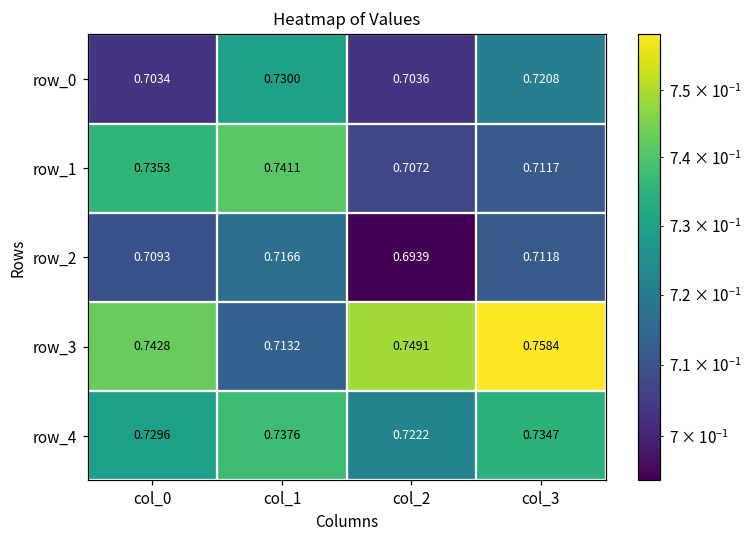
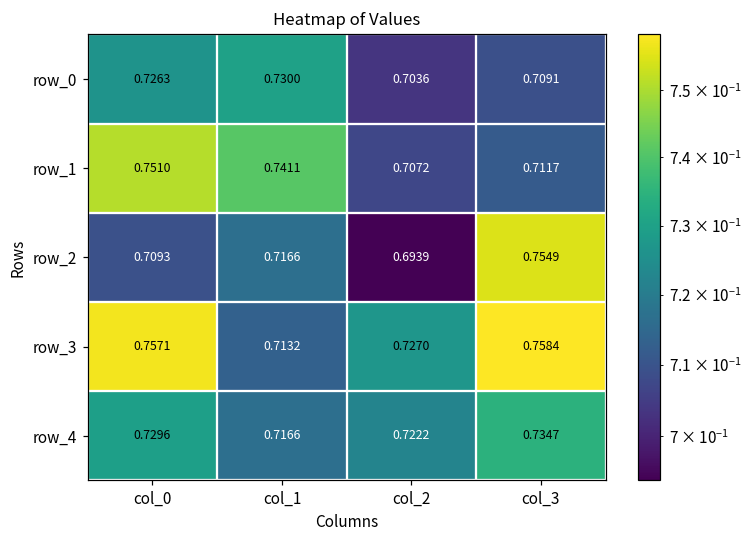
  {
    "row_0": {
-     "col_0": 0.7034,
+     "col_0": 0.7263,
      "col_1": 0.7300,
      "col_2": 0.7036,
-     "col_3": 0.7208
+     "col_3": 0.7091
    },
    "row_1": {
-     "col_0": 0.7353,
+     "col_0": 0.7510,
      "col_1": 0.7411,
      "col_2": 0.7072,
      "col_3": 0.7117
    },
    "row_2": {
      "col_0": 0.7093,
      "col_1": 0.7166,
      "col_2": 0.6939,
-     "col_3": 0.7118
+     "col_3": 0.7549
    },
    "row_3": {
-     "col_0": 0.7428,
+     "col_0": 0.7571,
      "col_1": 0.7132,
-     "col_2": 0.7491,
+     "col_2": 0.7270,
      "col_3": 0.7584
    },
    "row_4": {
      "col_0": 0.7296,
-     "col_1": 0.7376,
+     "col_1": 0.7166,
      "col_2": 0.7222,
      "col_3": 0.7347
    }
  }
